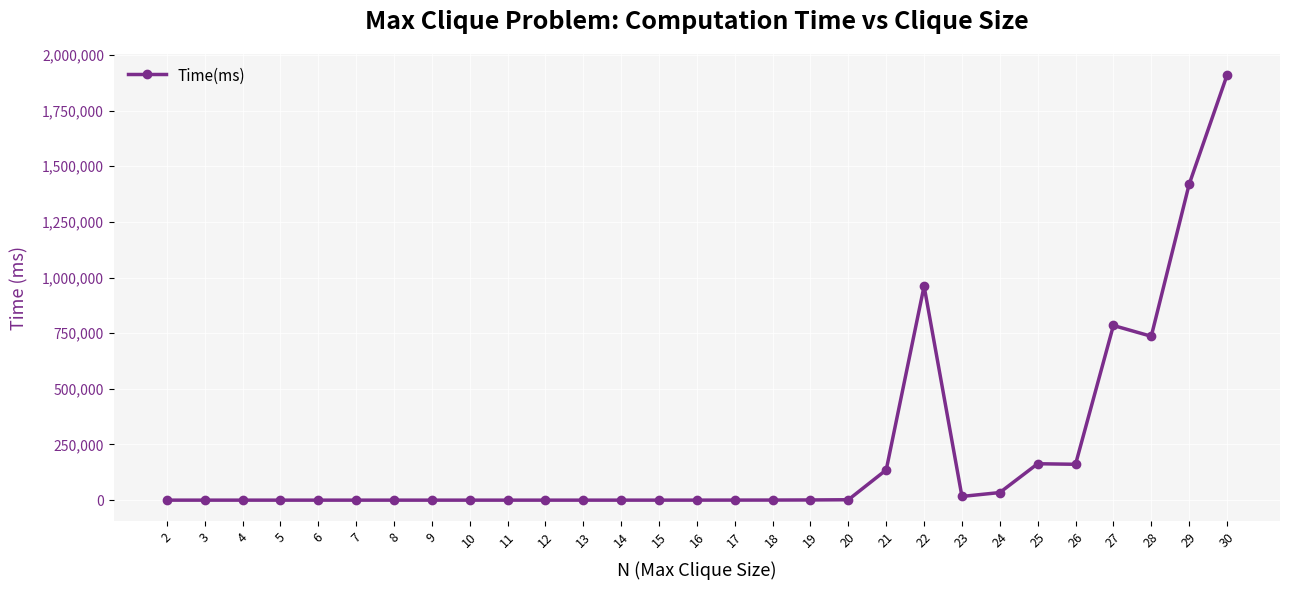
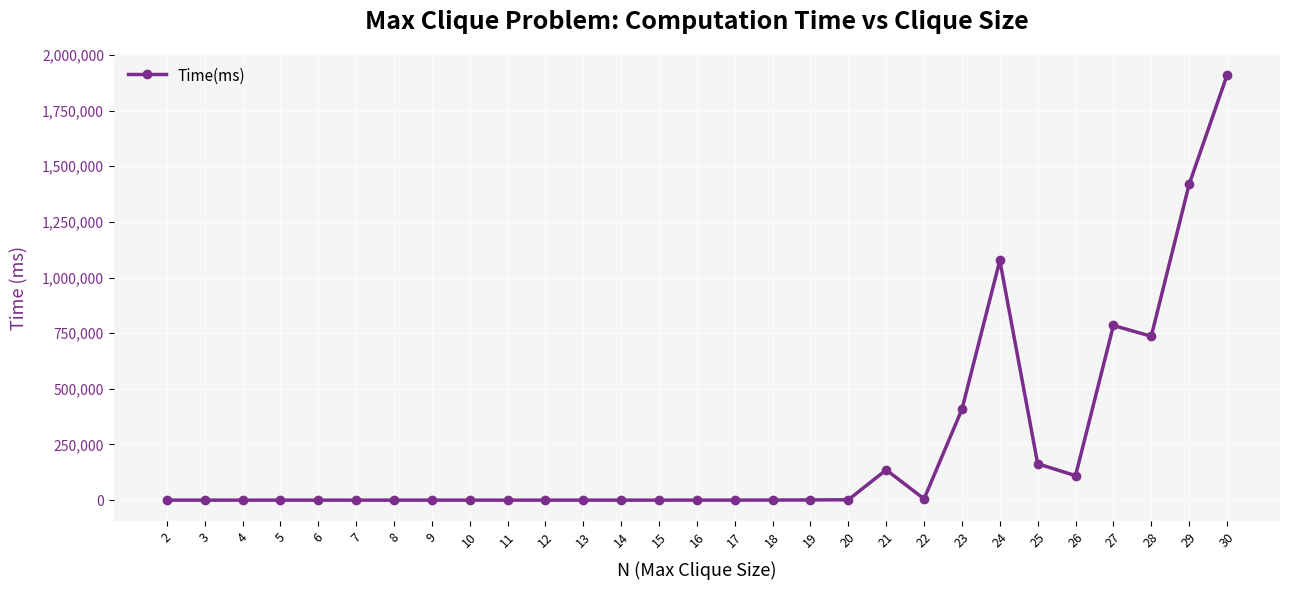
  {
    "2": "0",
    "3": "0",
    "4": "0",
    "5": "0",
    "6": "0",
    "7": "0",
    "8": "0",
    "9": "0",
    "10": "0",
    "11": "0",
    "12": "0",
    "13": "0",
    "14": "0",
    "15": "0",
    "16": "0",
    "17": "0",
    "18": "0",
    "19": "0",
    "20": "0",
    "21": "140,000",
-   "22": "960,000",
-   "23": "20,000",
-   "24": "30,000",
+   "22": "10,000",
+   "23": "410,000",
+   "24": "1,080,000",
    "25": "160,000",
-   "26": "160,000",
+   "26": "110,000",
    "27": "780,000",
    "28": "740,000",
    "29": "1,420,000",
    "30": "1,910,000"
  }
